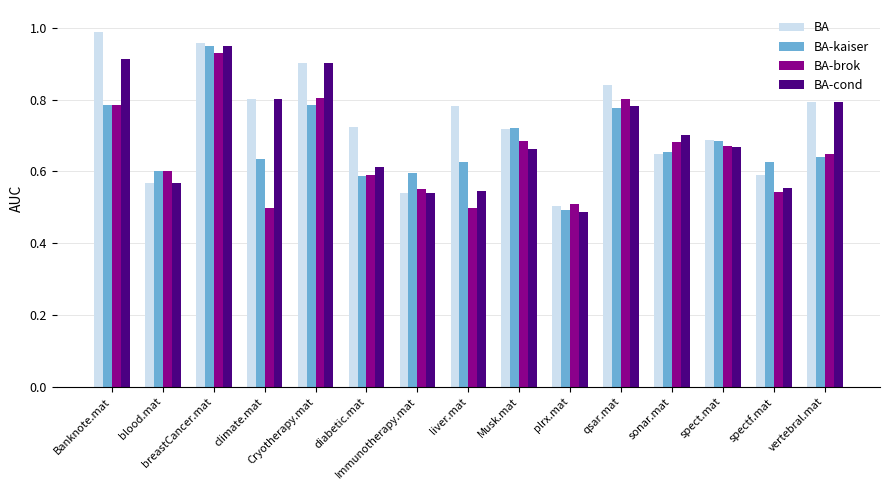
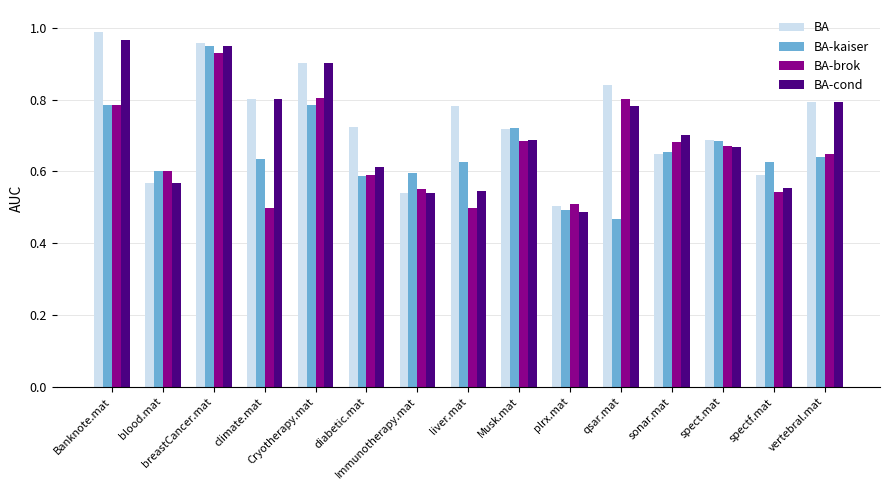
  {
    "BA": {
      "Banknote.mat": 0.99,
      "blood.mat": 0.57,
      "breastCancer.mat": 0.96,
      "climate.mat": 0.80,
      "Cryotherapy.mat": 0.90,
      "diabetic.mat": 0.72,
      "Immunotherapy.mat": 0.54,
      "liver.mat": 0.78,
      "Musk.mat": 0.72,
      "plrx.mat": 0.50,
      "qsar.mat": 0.84,
      "sonar.mat": 0.65,
      "spect.mat": 0.69,
      "spectf.mat": 0.59,
      "vertebral.mat": 0.79
    },
    "BA-kaiser": {
      "Banknote.mat": 0.78,
      "blood.mat": 0.60,
      "breastCancer.mat": 0.95,
      "climate.mat": 0.64,
      "Cryotherapy.mat": 0.79,
      "diabetic.mat": 0.59,
      "Immunotherapy.mat": 0.60,
      "liver.mat": 0.63,
      "Musk.mat": 0.72,
      "plrx.mat": 0.49,
-     "qsar.mat": 0.78,
+     "qsar.mat": 0.47,
      "sonar.mat": 0.65,
      "spect.mat": 0.68,
      "spectf.mat": 0.63,
      "vertebral.mat": 0.64
    },
    "BA-brok": {
      "Banknote.mat": 0.78,
      "blood.mat": 0.60,
      "breastCancer.mat": 0.93,
      "climate.mat": 0.50,
      "Cryotherapy.mat": 0.81,
      "diabetic.mat": 0.59,
      "Immunotherapy.mat": 0.55,
      "liver.mat": 0.50,
      "Musk.mat": 0.68,
      "plrx.mat": 0.51,
      "qsar.mat": 0.80,
      "sonar.mat": 0.68,
      "spect.mat": 0.67,
      "spectf.mat": 0.54,
      "vertebral.mat": 0.65
    },
    "BA-cond": {
-     "Banknote.mat": 0.91,
+     "Banknote.mat": 0.97,
      "blood.mat": 0.57,
      "breastCancer.mat": 0.95,
      "climate.mat": 0.80,
      "Cryotherapy.mat": 0.90,
      "diabetic.mat": 0.61,
      "Immunotherapy.mat": 0.54,
      "liver.mat": 0.55,
-     "Musk.mat": 0.66,
+     "Musk.mat": 0.69,
      "plrx.mat": 0.49,
      "qsar.mat": 0.78,
      "sonar.mat": 0.70,
      "spect.mat": 0.67,
      "spectf.mat": 0.55,
      "vertebral.mat": 0.79
    }
  }
